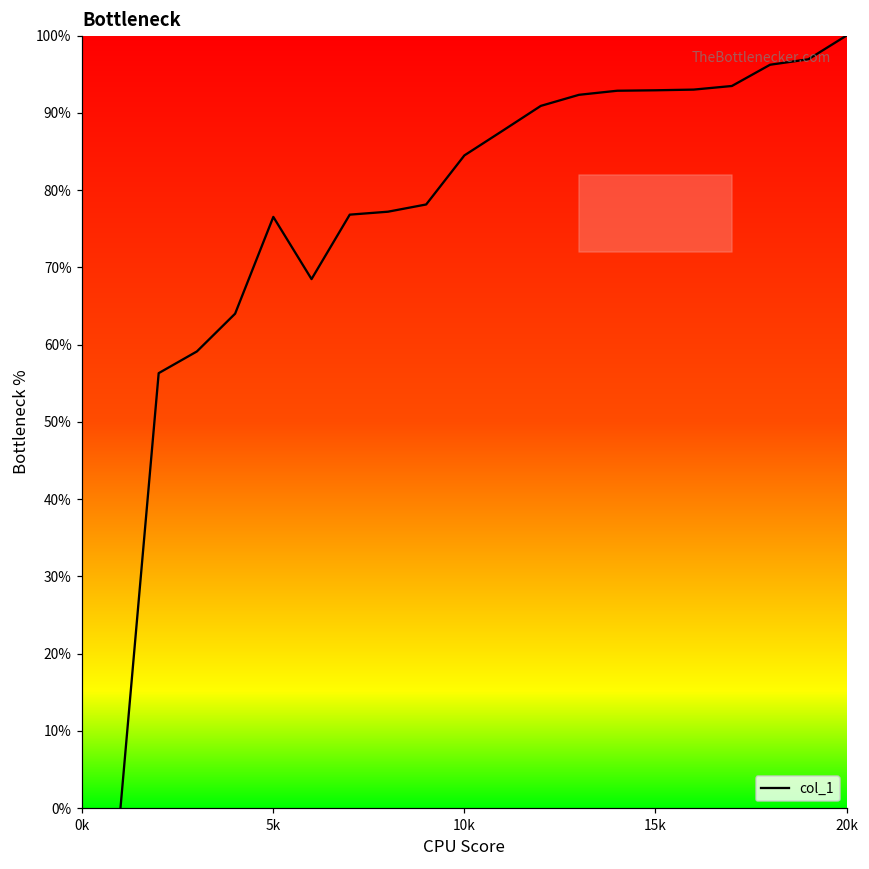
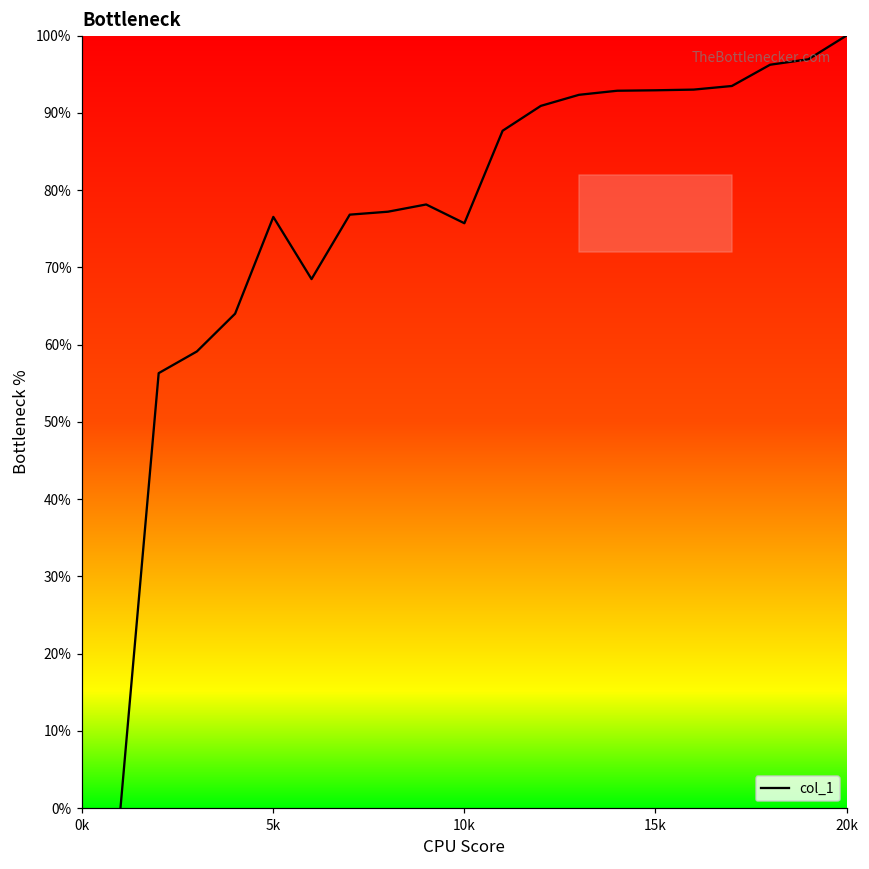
  {
    "5k": "77%",
-   "10k": "84%",
+   "10k": "76%",
    "15k": "93%",
    "20k": "100%"
  }
